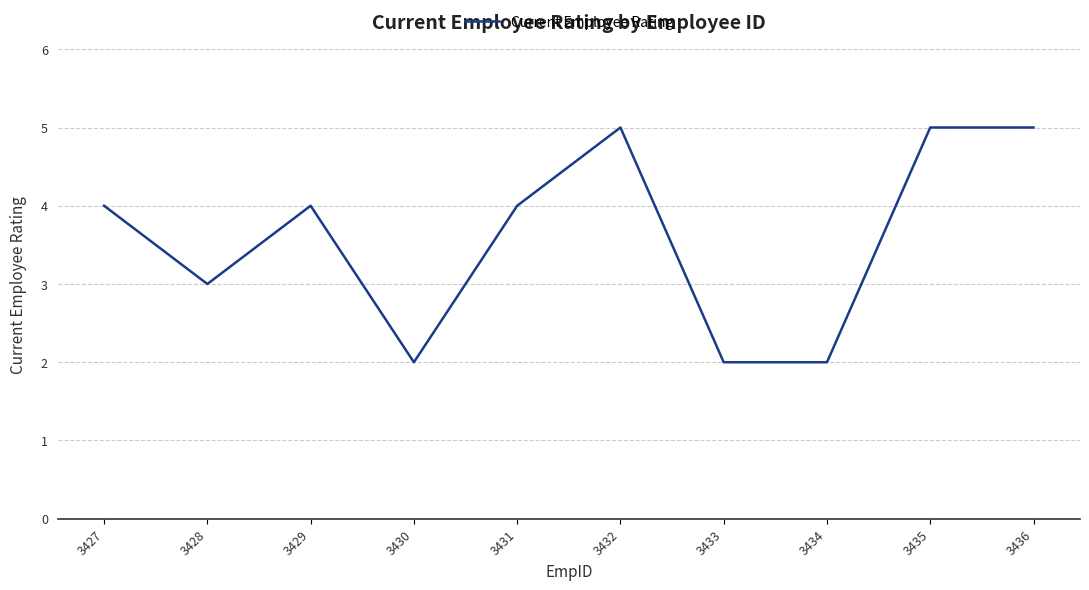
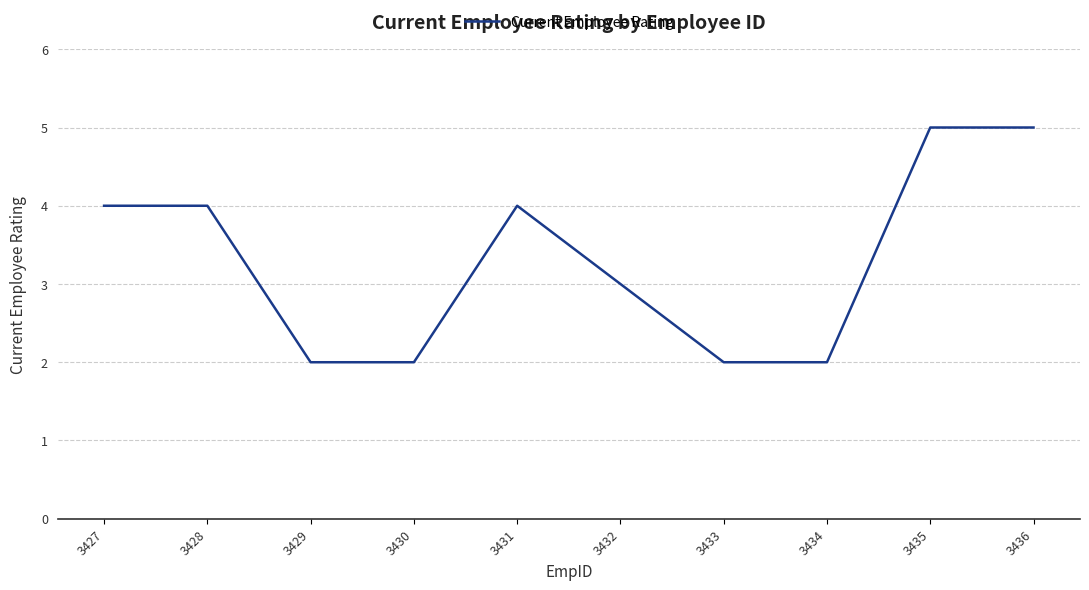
  {
    "3427": 4,
-   "3428": 3,
-   "3429": 4,
+   "3428": 4,
+   "3429": 2,
    "3430": 2,
    "3431": 4,
-   "3432": 5,
+   "3432": 3,
    "3433": 2,
    "3434": 2,
    "3435": 5,
    "3436": 5
  }
